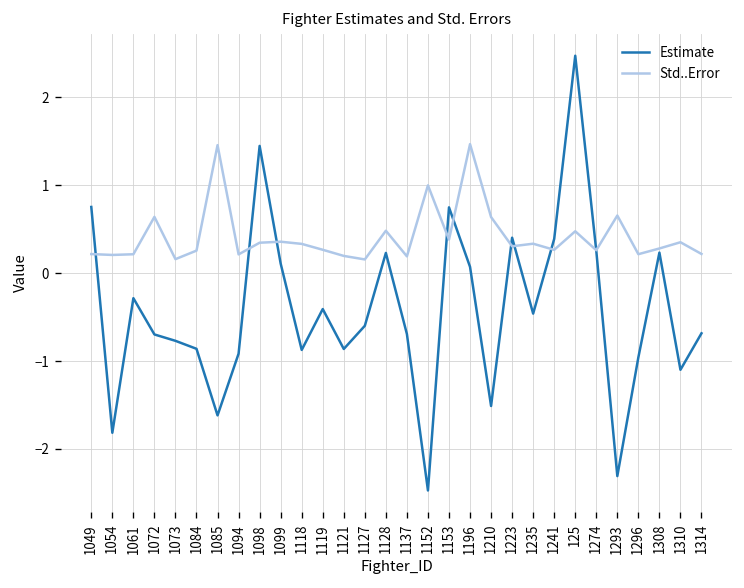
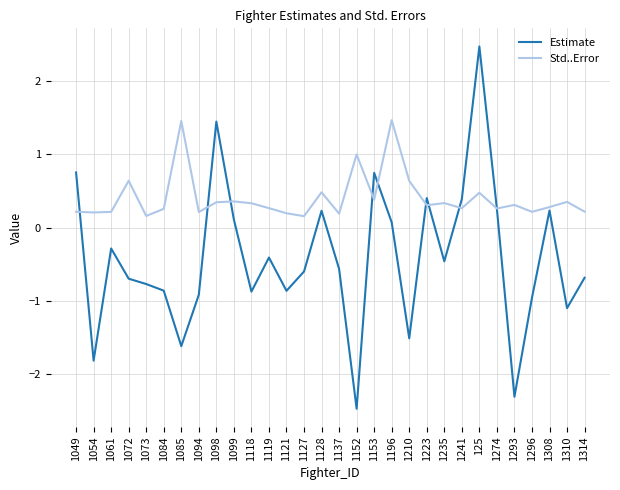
  {
    "Estimate": {
      "1049": 0.8,
      "1054": -1.8,
      "1061": -0.3,
      "1072": -0.7,
      "1073": -0.8,
      "1084": -0.9,
      "1085": -1.6,
      "1094": -0.9,
      "1098": 1.4,
      "1099": 0.1,
      "1118": -0.9,
      "1119": -0.4,
      "1121": -0.9,
      "1127": -0.6,
      "1128": 0.2,
-     "1137": -0.7,
+     "1137": -0.6,
      "1152": -2.5,
      "1153": 0.7,
      "1196": 0.1,
      "1210": -1.5,
      "1223": 0.4,
      "1235": -0.5,
      "1241": 0.4,
      "125": 2.5,
      "1293": -2.3,
      "1296": -1.0,
      "1308": 0.2,
      "1310": -1.1,
      "1314": -0.7
    },
    "Std..Error": {
      "1049": 0.2,
      "1054": 0.2,
      "1061": 0.2,
      "1072": 0.6,
      "1073": 0.2,
      "1084": 0.3,
      "1085": 1.5,
      "1094": 0.2,
      "1098": 0.3,
      "1099": 0.4,
      "1118": 0.3,
      "1119": 0.3,
      "1121": 0.2,
      "1127": 0.2,
      "1128": 0.5,
      "1137": 0.2,
      "1152": 1.0,
      "1153": 0.4,
      "1196": 1.5,
      "1210": 0.6,
      "1223": 0.3,
      "1235": 0.3,
      "1241": 0.3,
      "125": 0.5,
-     "1293": 0.7,
+     "1293": 0.3,
      "1296": 0.2,
      "1308": 0.3,
      "1310": 0.4,
      "1314": 0.2
    }
  }
